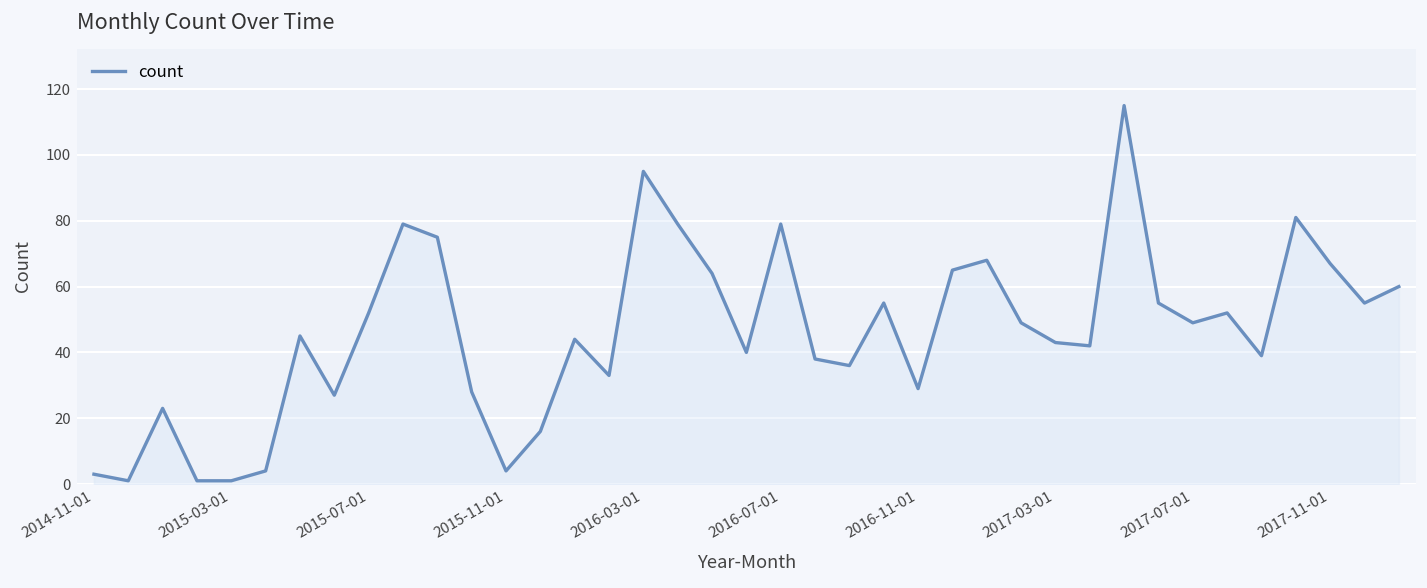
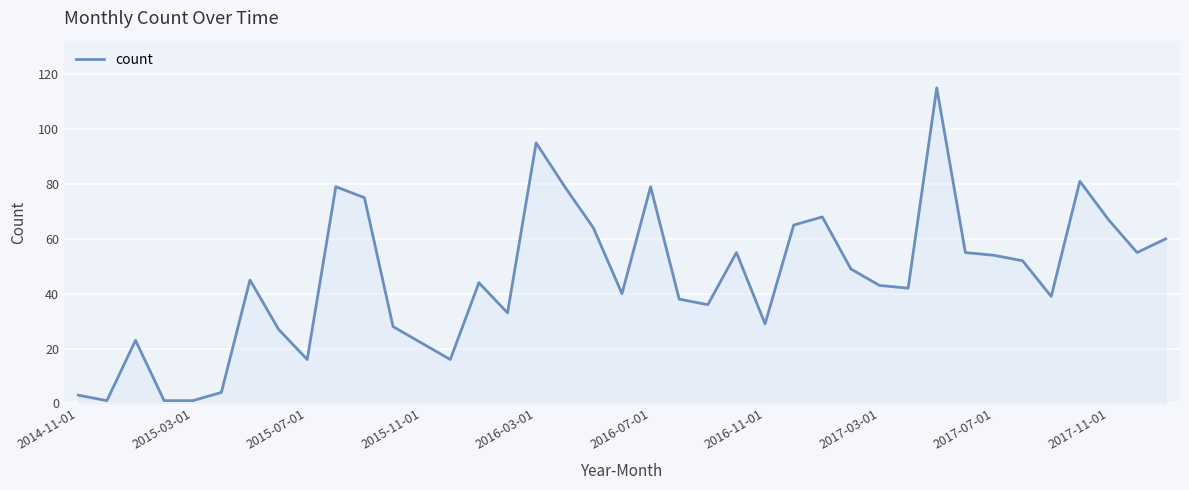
  {
    "2014-11-01": 3,
    "2015-03-01": 1,
-   "2015-07-01": 52,
-   "2015-11-01": 4,
+   "2015-07-01": 16,
+   "2015-11-01": 22,
    "2016-03-01": 95,
    "2016-07-01": 79,
    "2016-11-01": 29,
    "2017-03-01": 43,
-   "2017-07-01": 49,
+   "2017-07-01": 54,
    "2017-11-01": 67
  }
